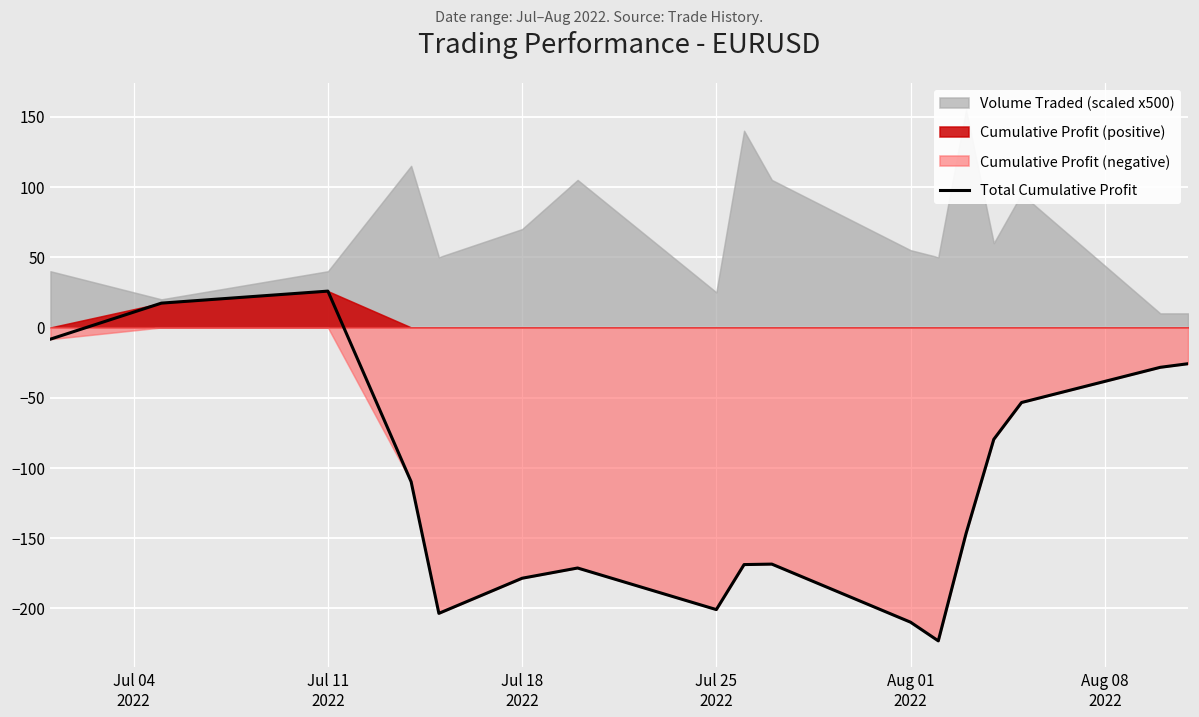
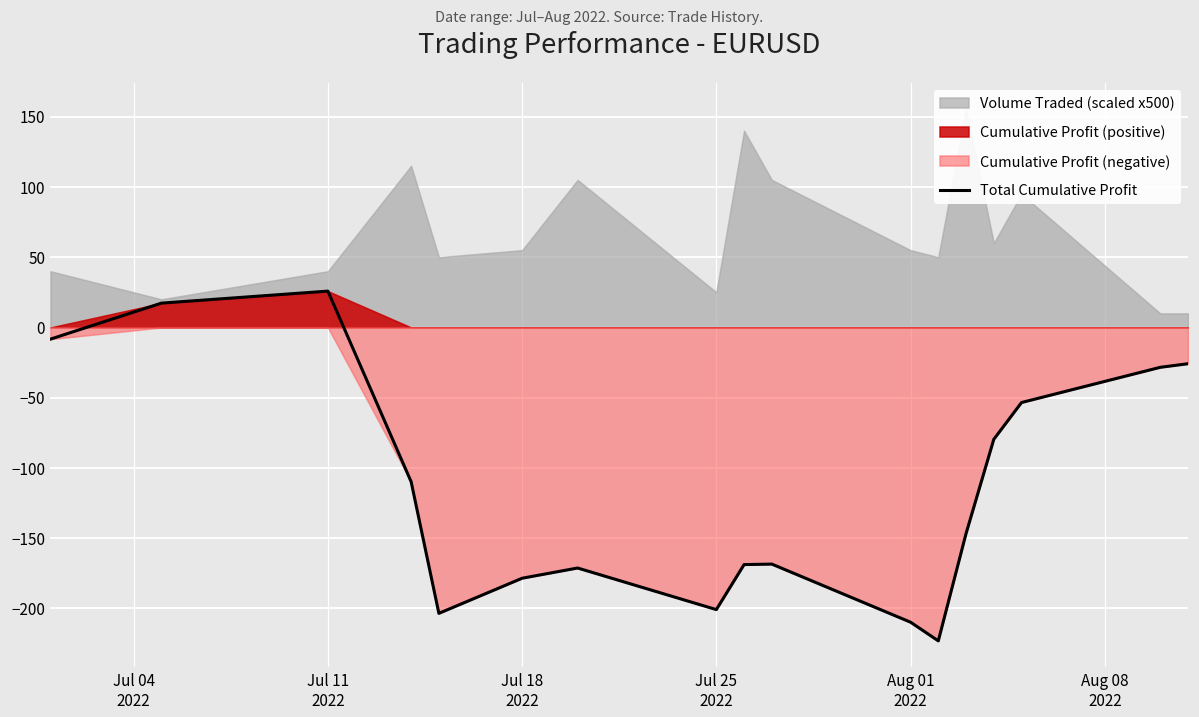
  {
    "Volume Traded (scaled x500)": {
      "Jul 11 2022": 40,
-     "Jul 18 2022": 70,
+     "Jul 18 2022": 55,
      "Jul 25 2022": 25,
      "Aug 01 2022": 55
    },
    "Total Cumulative Profit": {
      "Jul 18 2022": -179,
      "Jul 25 2022": -201,
      "Aug 01 2022": -210
    },
    "Cumulative Profit (negative)": {
      "Jul 11 2022": 0
    }
  }
